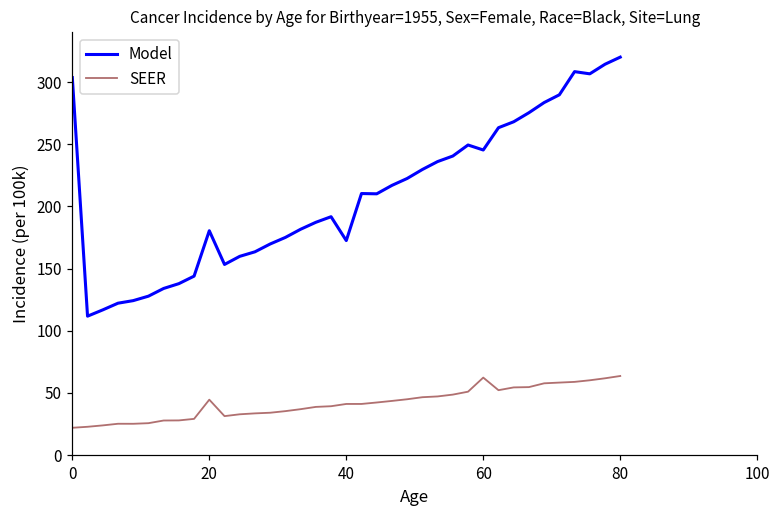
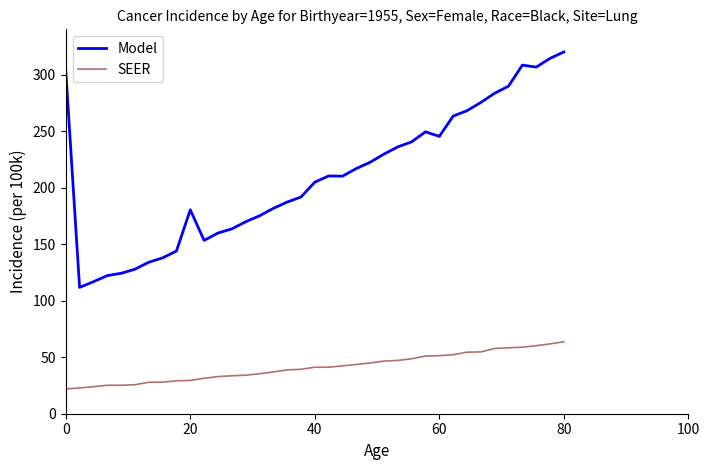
  {
    "Model": {
      "0": 304,
      "20": 180,
-     "40": 172,
+     "40": 205,
      "60": 245,
      "80": 320
    },
    "SEER": {
      "0": 22,
-     "20": 45,
+     "20": 29,
      "40": 41,
-     "60": 62,
+     "60": 51,
      "80": 64
    }
  }
